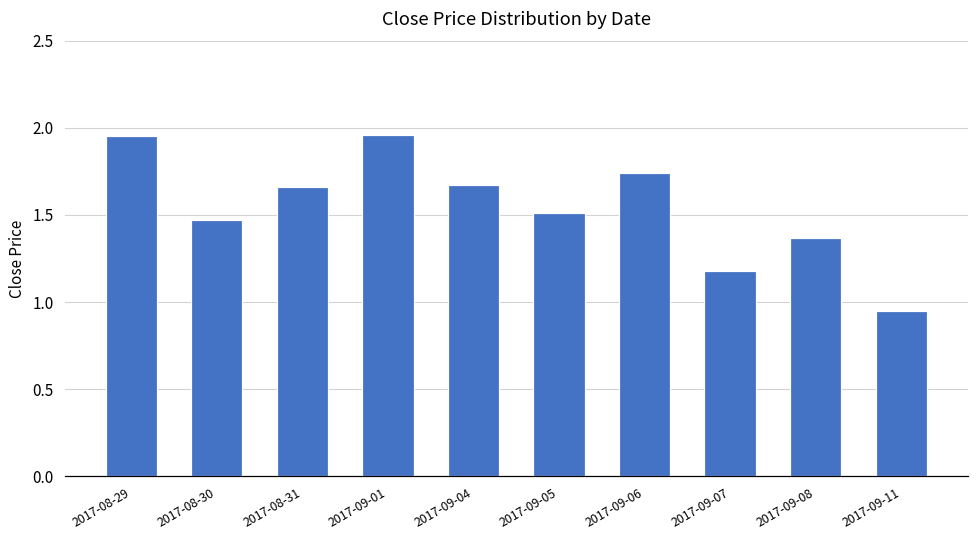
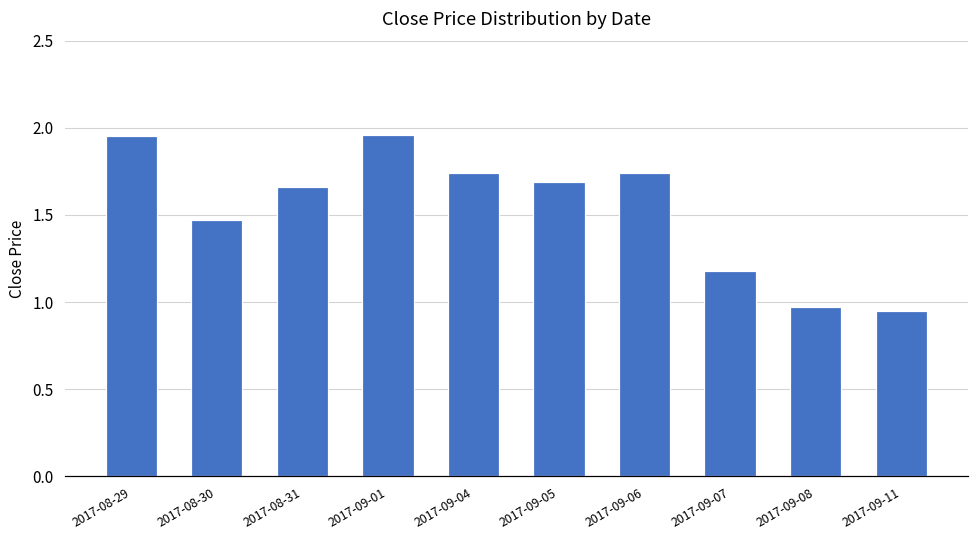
  {
    "2017-08-29": 1.95,
    "2017-08-30": 1.47,
    "2017-08-31": 1.66,
    "2017-09-01": 1.96,
-   "2017-09-04": 1.67,
-   "2017-09-05": 1.51,
+   "2017-09-04": 1.74,
+   "2017-09-05": 1.69,
    "2017-09-06": 1.74,
    "2017-09-07": 1.18,
-   "2017-09-08": 1.37,
+   "2017-09-08": 0.97,
    "2017-09-11": 0.95
  }
